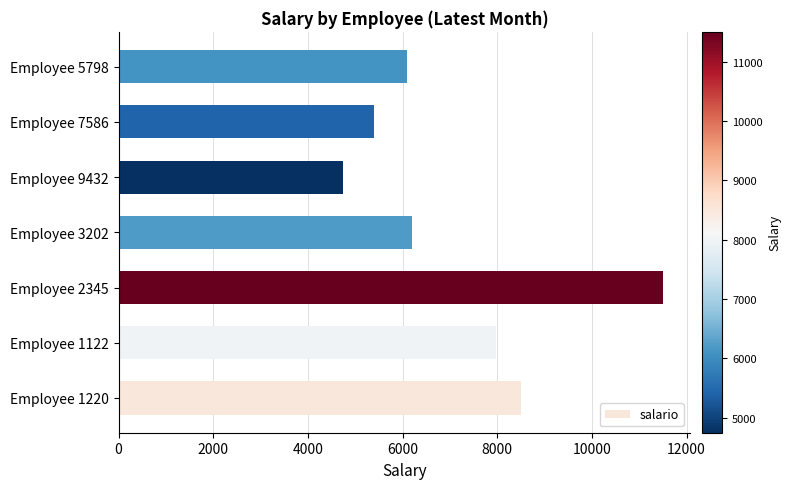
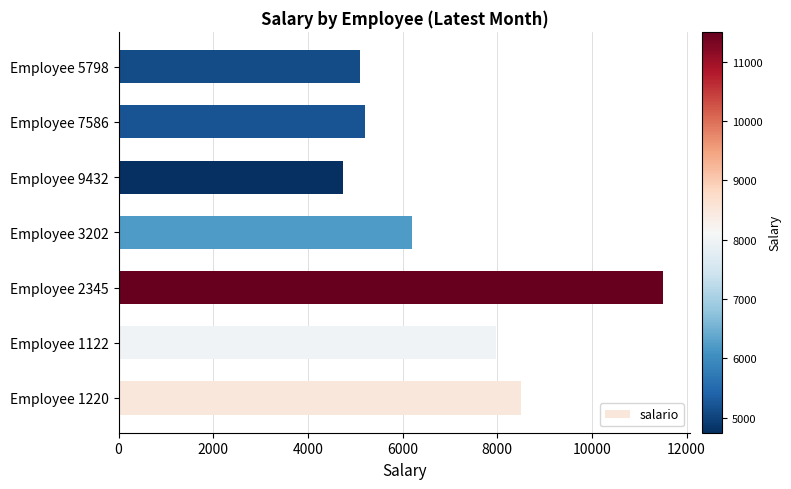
  {
-   "Employee 5798": 6100,
-   "Employee 7586": 5400,
+   "Employee 5798": 5100,
+   "Employee 7586": 5200,
    "Employee 9432": 4700,
    "Employee 3202": 6200,
    "Employee 2345": 11500,
    "Employee 1122": 8000,
    "Employee 1220": 8500
  }
